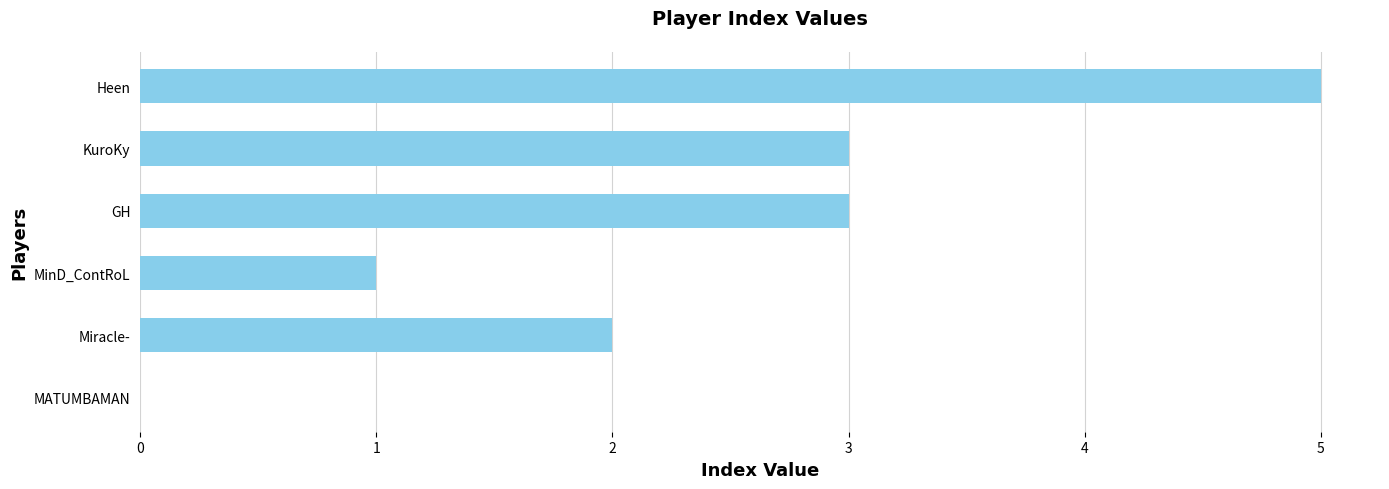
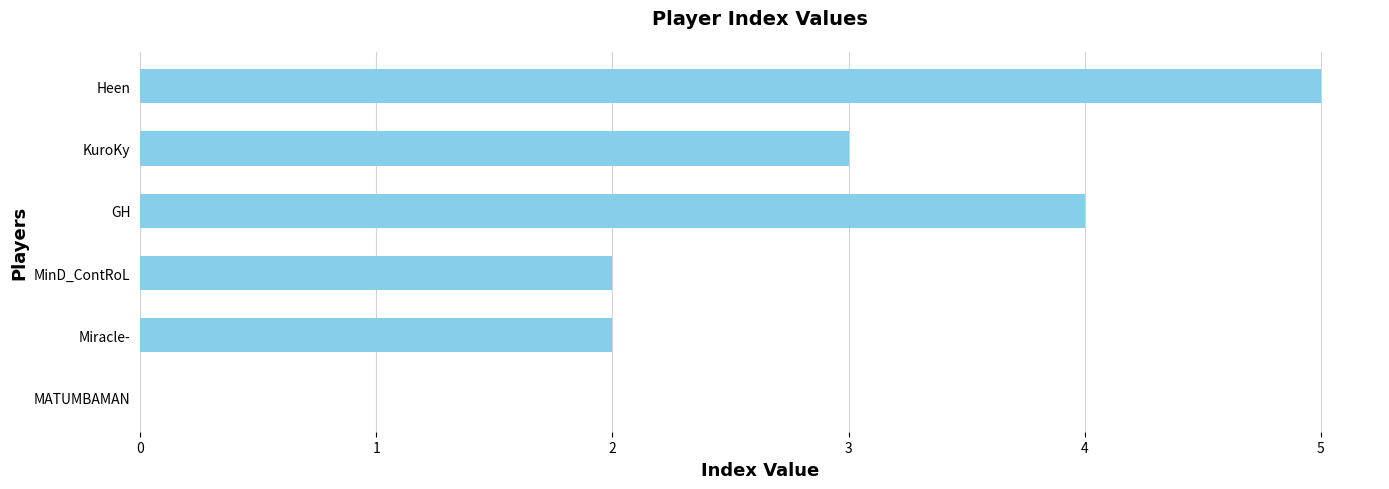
  {
    "Heen": 5,
    "KuroKy": 3,
-   "GH": 3,
-   "MinD_ContRoL": 1,
+   "GH": 4,
+   "MinD_ContRoL": 2,
    "Miracle-": 2,
    "MATUMBAMAN": 0
  }
